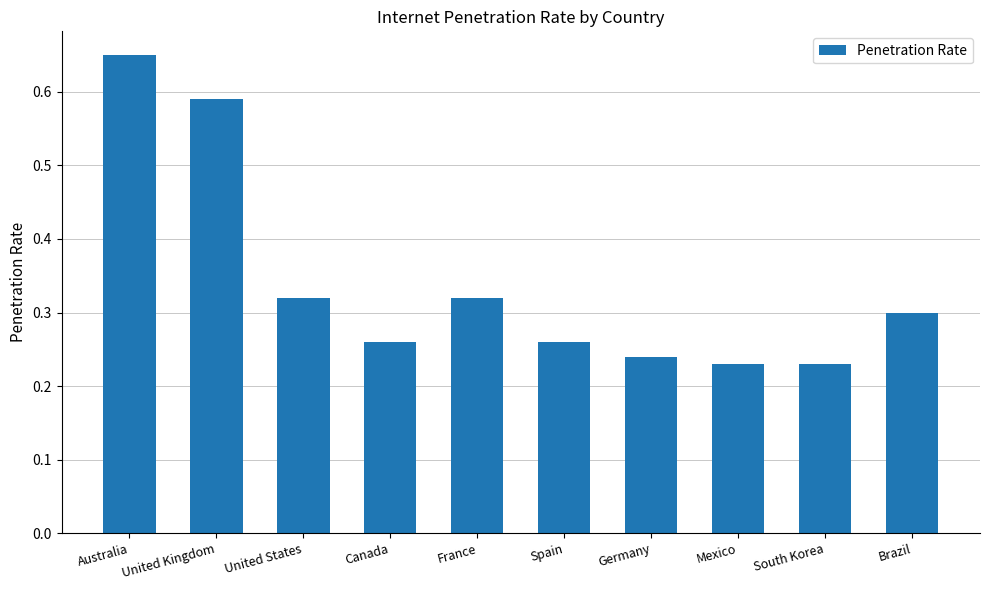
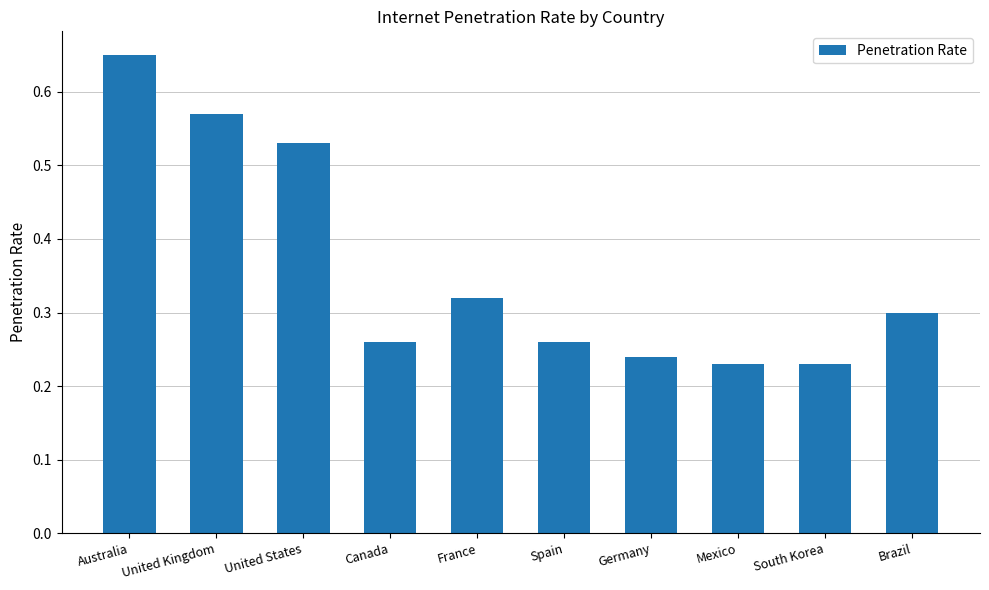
  {
    "Australia": 0.65,
-   "United Kingdom": 0.59,
-   "United States": 0.32,
+   "United Kingdom": 0.57,
+   "United States": 0.53,
    "Canada": 0.26,
    "France": 0.32,
    "Spain": 0.26,
    "Germany": 0.24,
    "Mexico": 0.23,
    "South Korea": 0.23,
    "Brazil": 0.30
  }
